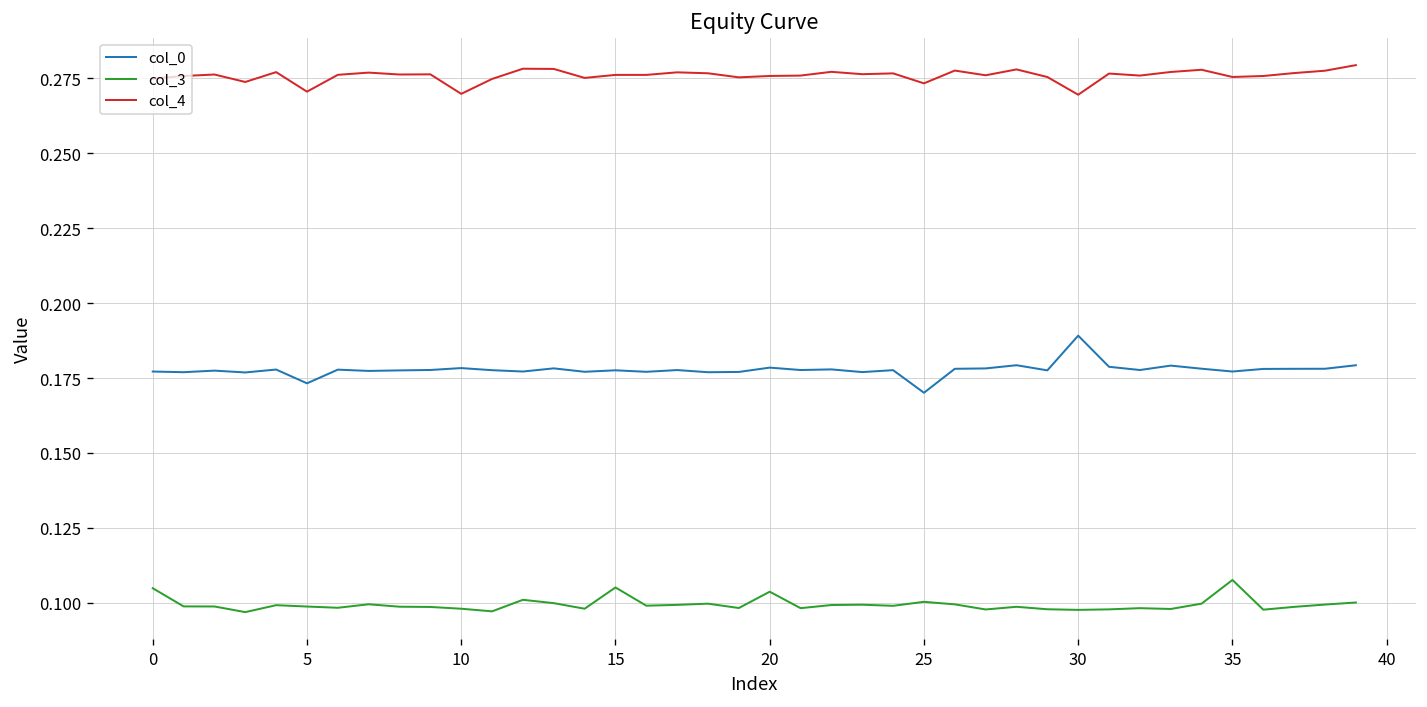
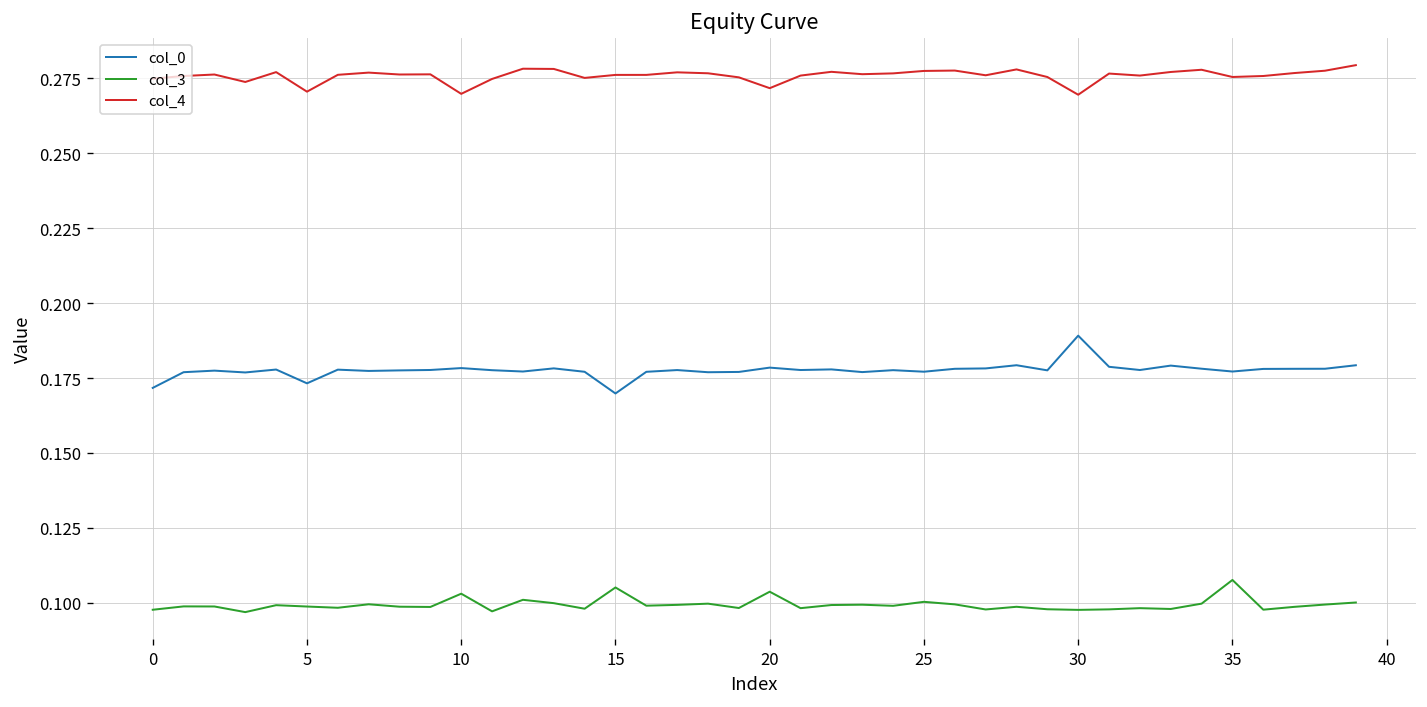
  {
    "col_0": {
-     "0": 0.177,
+     "0": 0.172,
      "5": 0.173,
      "10": 0.178,
-     "15": 0.178,
+     "15": 0.170,
      "20": 0.178,
-     "25": 0.170,
+     "25": 0.177,
      "30": 0.189,
      "35": 0.177
    },
    "col_3": {
-     "0": 0.105,
+     "0": 0.098,
      "5": 0.099,
-     "10": 0.098,
+     "10": 0.103,
      "15": 0.105,
      "20": 0.104,
      "25": 0.100,
      "30": 0.098,
      "35": 0.108
    },
    "col_4": {
      "5": 0.271,
      "10": 0.270,
      "15": 0.276,
-     "20": 0.276,
-     "25": 0.273,
+     "20": 0.272,
+     "25": 0.277,
      "30": 0.270,
      "35": 0.275
    }
  }
